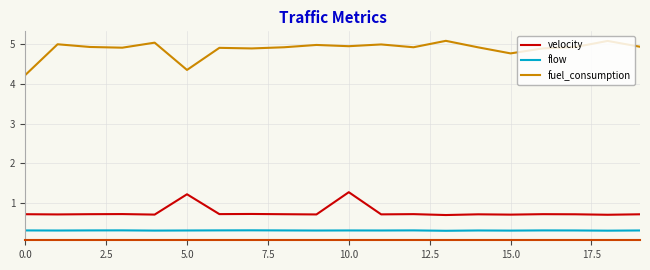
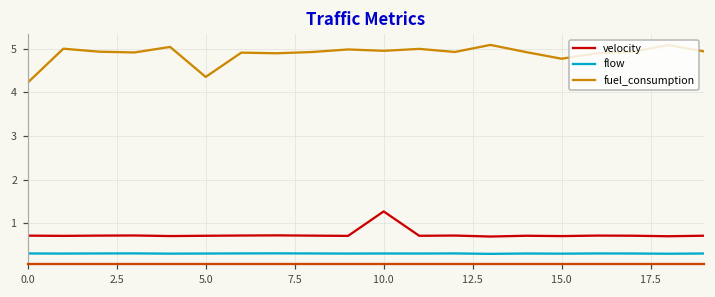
  {
    "velocity": {
      "0.0": 0.7,
-     "5.0": 1.2,
+     "5.0": 0.7,
      "10.0": 1.3,
      "15.0": 0.7
    },
    "flow": {
      "0.0": 0.3,
      "5.0": 0.3,
      "10.0": 0.3,
      "15.0": 0.3
    },
    "fuel_consumption": {
      "0.0": 4.2,
      "5.0": 4.4,
      "10.0": 4.9,
      "15.0": 4.8
    }
  }
